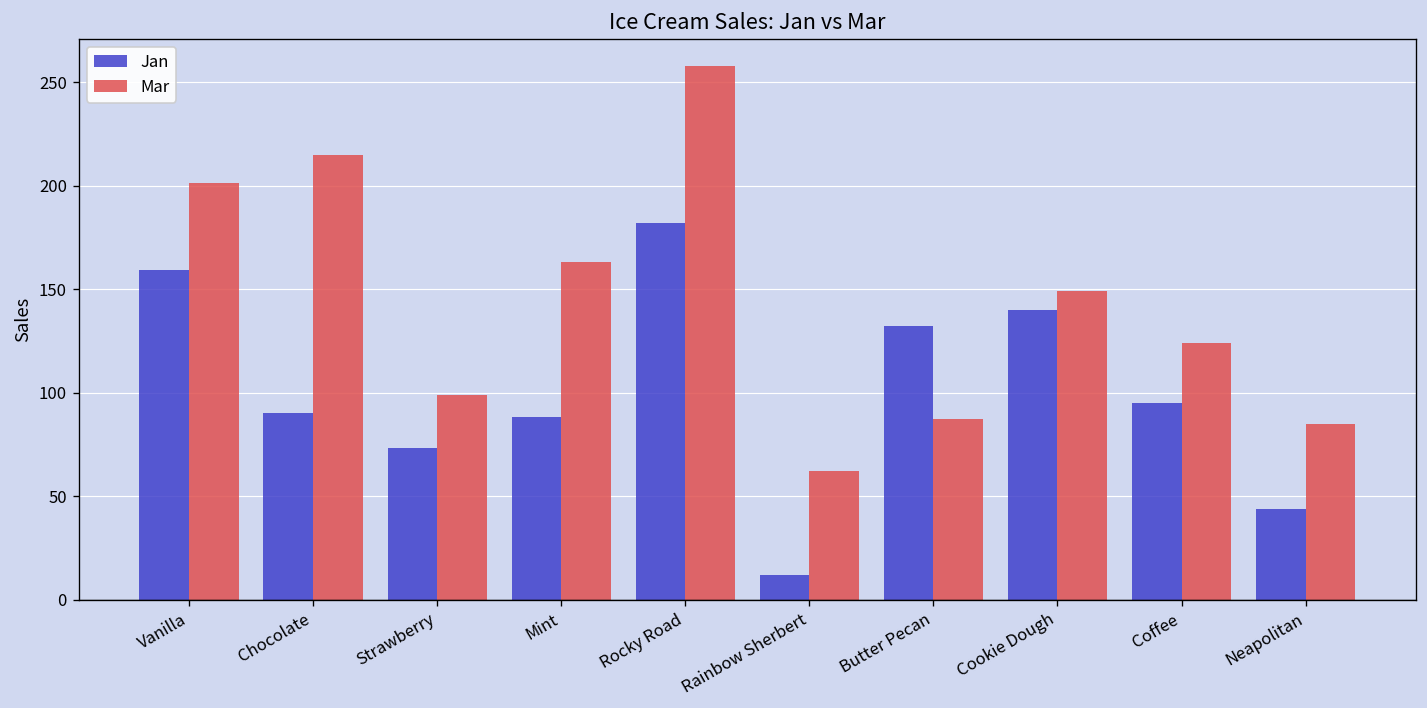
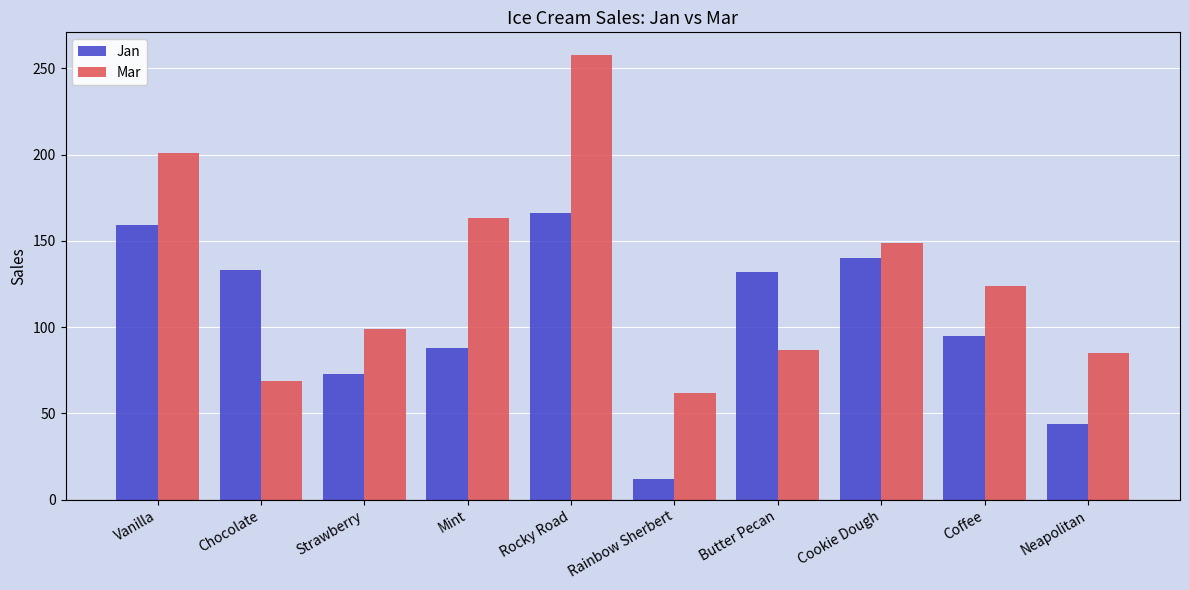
  {
    "Jan": {
      "Vanilla": 159,
-     "Chocolate": 90,
+     "Chocolate": 133,
      "Strawberry": 73,
      "Mint": 88,
-     "Rocky Road": 182,
+     "Rocky Road": 166,
      "Rainbow Sherbert": 12,
      "Butter Pecan": 132,
      "Cookie Dough": 140,
      "Coffee": 95,
      "Neapolitan": 44
    },
    "Mar": {
      "Vanilla": 201,
-     "Chocolate": 215,
+     "Chocolate": 69,
      "Strawberry": 99,
      "Mint": 163,
      "Rocky Road": 258,
      "Rainbow Sherbert": 62,
      "Butter Pecan": 87,
      "Cookie Dough": 149,
      "Coffee": 124,
      "Neapolitan": 85
    }
  }
